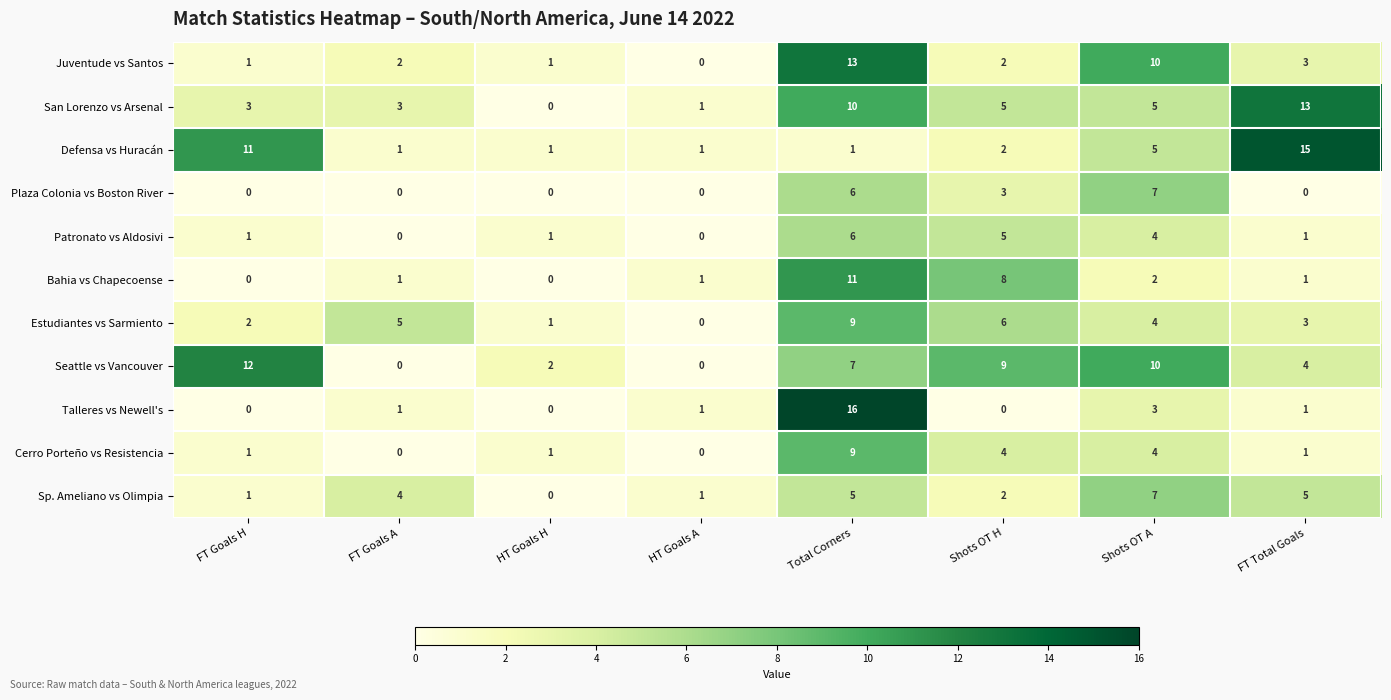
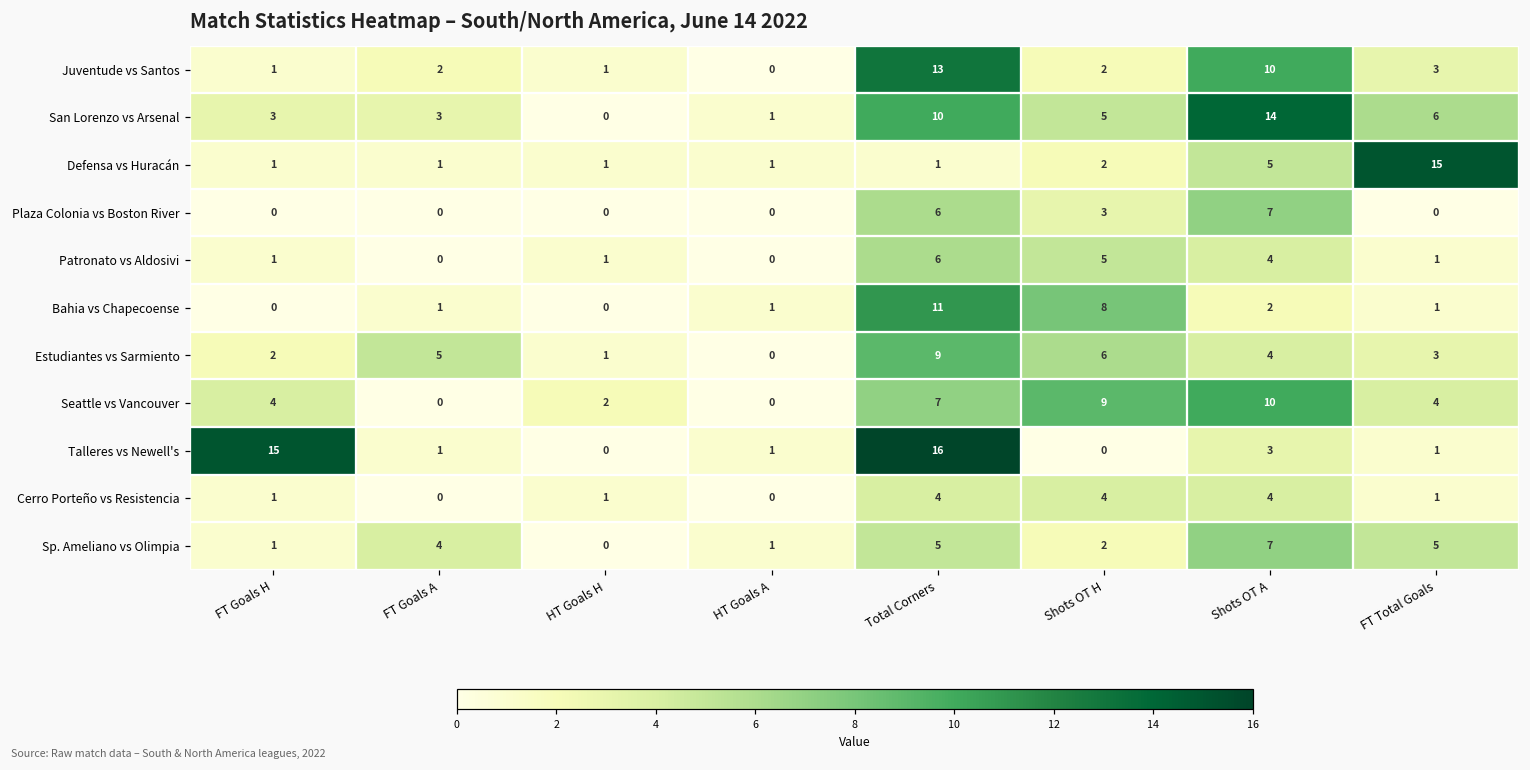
  {
    "Juventude vs Santos": {
      "FT Goals H": 1,
      "FT Goals A": 2,
      "HT Goals H": 1,
      "HT Goals A": 0,
      "Total Corners": 13,
      "Shots OT H": 2,
      "Shots OT A": 10,
      "FT Total Goals": 3
    },
    "San Lorenzo vs Arsenal": {
      "FT Goals H": 3,
      "FT Goals A": 3,
      "HT Goals H": 0,
      "HT Goals A": 1,
      "Total Corners": 10,
      "Shots OT H": 5,
-     "Shots OT A": 5,
-     "FT Total Goals": 13
+     "Shots OT A": 14,
+     "FT Total Goals": 6
    },
    "Defensa vs Huracán": {
-     "FT Goals H": 11,
+     "FT Goals H": 1,
      "FT Goals A": 1,
      "HT Goals H": 1,
      "HT Goals A": 1,
      "Total Corners": 1,
      "Shots OT H": 2,
      "Shots OT A": 5,
      "FT Total Goals": 15
    },
    "Plaza Colonia vs Boston River": {
      "FT Goals H": 0,
      "FT Goals A": 0,
      "HT Goals H": 0,
      "HT Goals A": 0,
      "Total Corners": 6,
      "Shots OT H": 3,
      "Shots OT A": 7,
      "FT Total Goals": 0
    },
    "Patronato vs Aldosivi": {
      "FT Goals H": 1,
      "FT Goals A": 0,
      "HT Goals H": 1,
      "HT Goals A": 0,
      "Total Corners": 6,
      "Shots OT H": 5,
      "Shots OT A": 4,
      "FT Total Goals": 1
    },
    "Bahia vs Chapecoense": {
      "FT Goals H": 0,
      "FT Goals A": 1,
      "HT Goals H": 0,
      "HT Goals A": 1,
      "Total Corners": 11,
      "Shots OT H": 8,
      "Shots OT A": 2,
      "FT Total Goals": 1
    },
    "Estudiantes vs Sarmiento": {
      "FT Goals H": 2,
      "FT Goals A": 5,
      "HT Goals H": 1,
      "HT Goals A": 0,
      "Total Corners": 9,
      "Shots OT H": 6,
      "Shots OT A": 4,
      "FT Total Goals": 3
    },
    "Seattle vs Vancouver": {
-     "FT Goals H": 12,
+     "FT Goals H": 4,
      "FT Goals A": 0,
      "HT Goals H": 2,
      "HT Goals A": 0,
      "Total Corners": 7,
      "Shots OT H": 9,
      "Shots OT A": 10,
      "FT Total Goals": 4
    },
    "Talleres vs Newell's": {
-     "FT Goals H": 0,
+     "FT Goals H": 15,
      "FT Goals A": 1,
      "HT Goals H": 0,
      "HT Goals A": 1,
      "Total Corners": 16,
      "Shots OT H": 0,
      "Shots OT A": 3,
      "FT Total Goals": 1
    },
    "Cerro Porteño vs Resistencia": {
      "FT Goals H": 1,
      "FT Goals A": 0,
      "HT Goals H": 1,
      "HT Goals A": 0,
-     "Total Corners": 9,
+     "Total Corners": 4,
      "Shots OT H": 4,
      "Shots OT A": 4,
      "FT Total Goals": 1
    },
    "Sp. Ameliano vs Olimpia": {
      "FT Goals H": 1,
      "FT Goals A": 4,
      "HT Goals H": 0,
      "HT Goals A": 1,
      "Total Corners": 5,
      "Shots OT H": 2,
      "Shots OT A": 7,
      "FT Total Goals": 5
    }
  }
